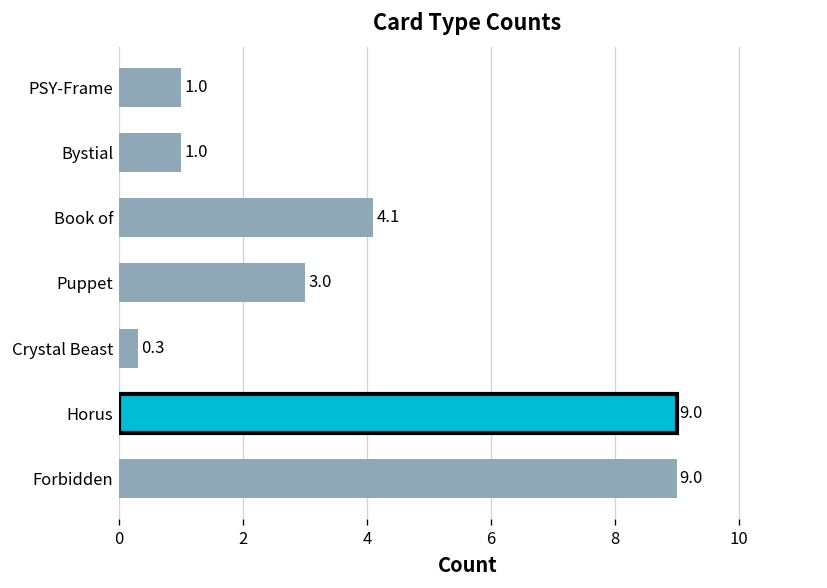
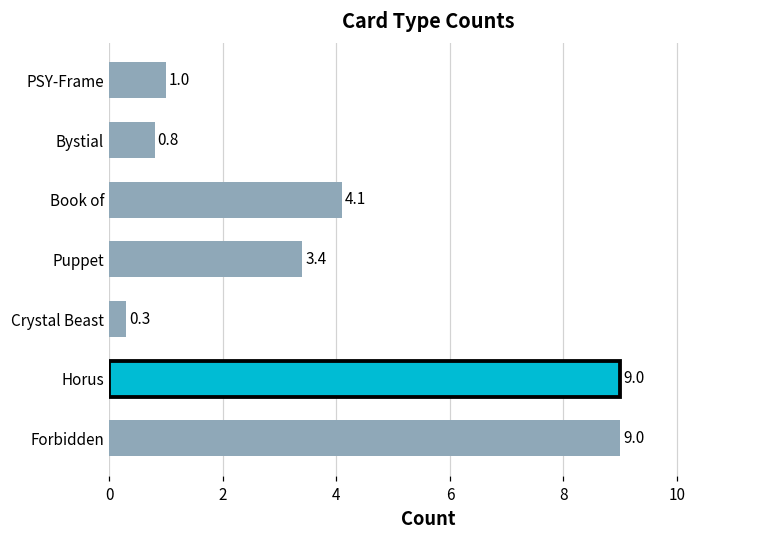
  {
    "PSY-Frame": 1.0,
-   "Bystial": 1.0,
+   "Bystial": 0.8,
    "Book of": 4.1,
-   "Puppet": 3.0,
+   "Puppet": 3.4,
    "Crystal Beast": 0.3,
    "Horus": 9.0,
    "Forbidden": 9.0
  }
